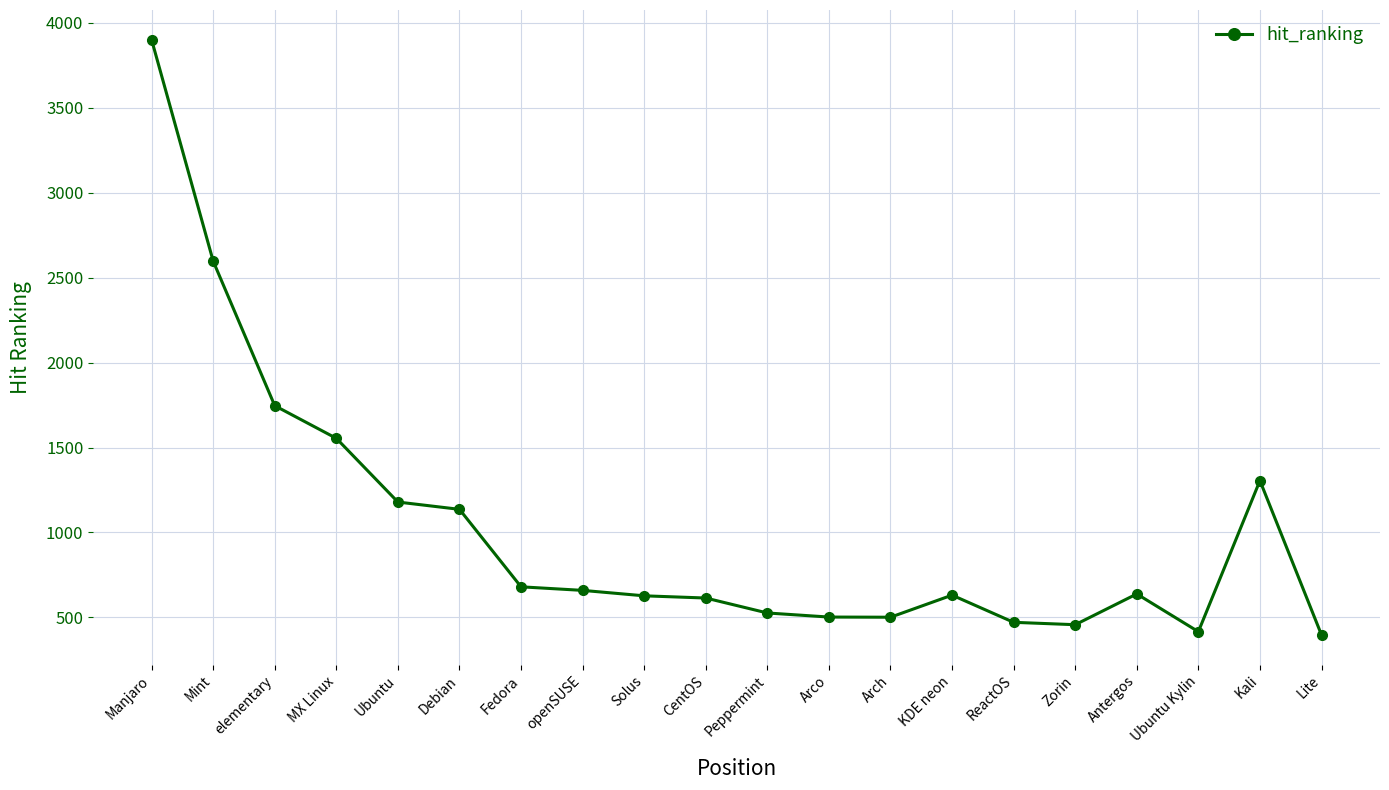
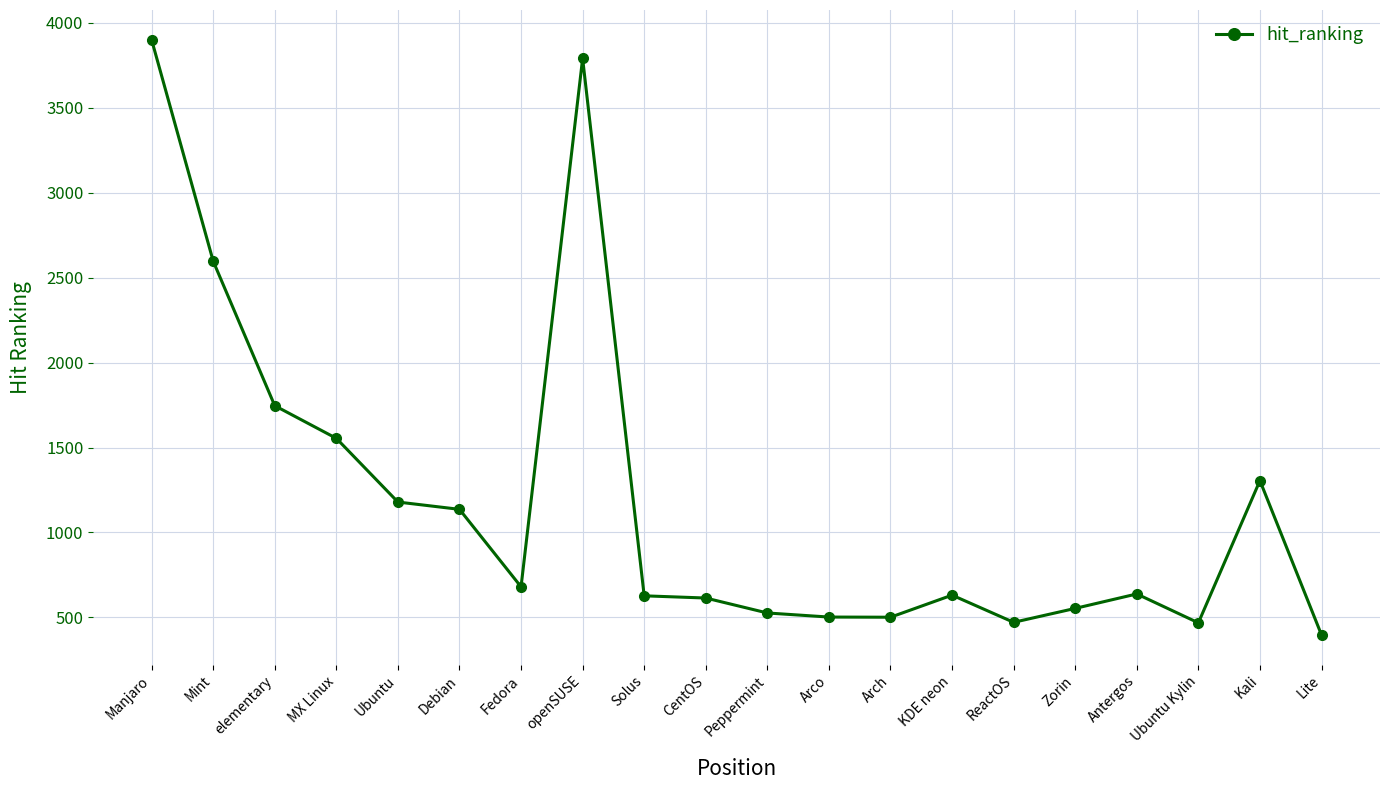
  {
    "Manjaro": 3900,
    "Mint": 2600,
    "elementary": 1750,
    "MX Linux": 1550,
    "Ubuntu": 1180,
    "Debian": 1140,
    "Fedora": 680,
-   "openSUSE": 660,
+   "openSUSE": 3790,
    "Solus": 630,
    "CentOS": 610,
    "Peppermint": 530,
    "Arco": 500,
    "Arch": 500,
    "KDE neon": 630,
    "ReactOS": 470,
-   "Zorin": 460,
+   "Zorin": 550,
    "Antergos": 640,
-   "Ubuntu Kylin": 420,
+   "Ubuntu Kylin": 470,
    "Kali": 1310,
    "Lite": 400
  }
